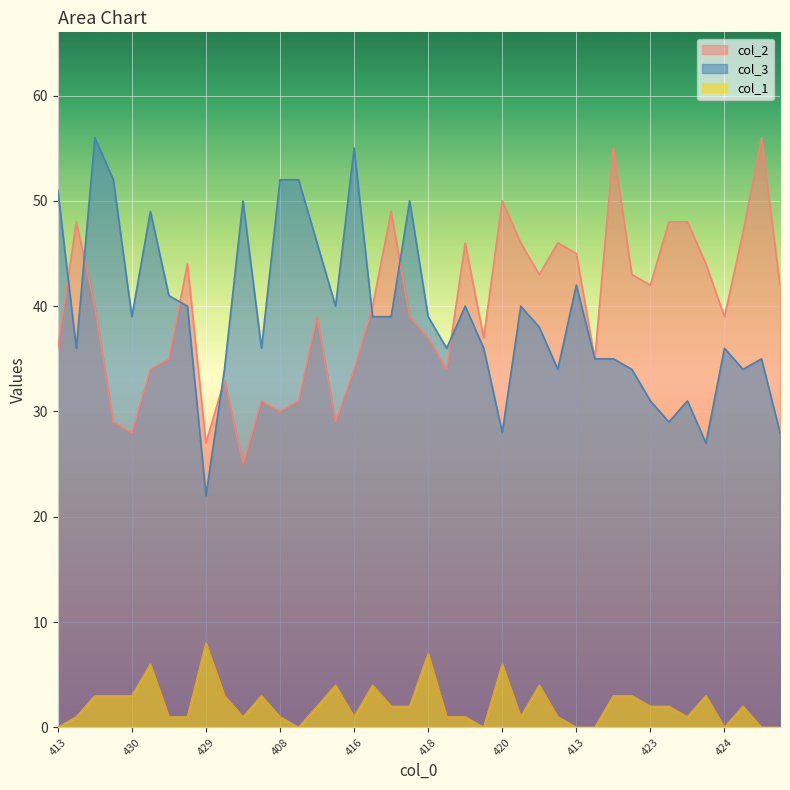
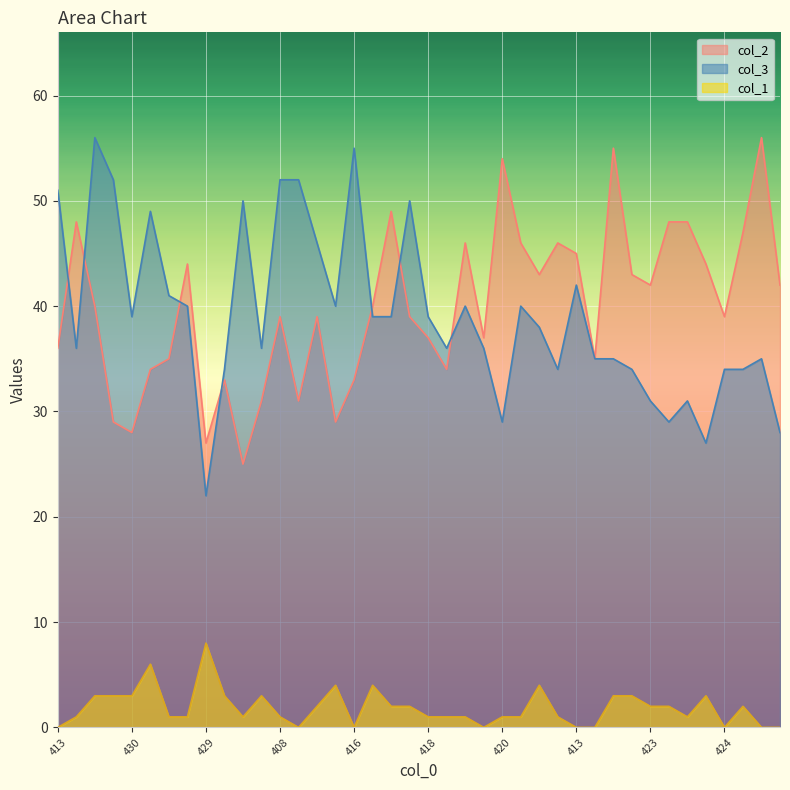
  {
    "col_2": {
      "430": 28,
      "429": 27,
-     "408": 30,
-     "416": 34,
+     "408": 39,
+     "416": 33,
      "418": 37,
-     "420": 50,
+     "420": 54,
      "423": 42,
      "424": 39
    },
    "col_3": {
      "430": 39,
      "429": 22,
      "408": 52,
      "416": 55,
      "418": 39,
-     "420": 28,
+     "420": 29,
      "423": 31,
-     "424": 36
+     "424": 34
    },
    "col_1": {
      "430": 3,
      "429": 8,
      "408": 1,
-     "416": 1,
-     "418": 7,
-     "420": 6,
+     "416": 0,
+     "418": 1,
+     "420": 1,
      "423": 2,
      "424": 0
    }
  }
